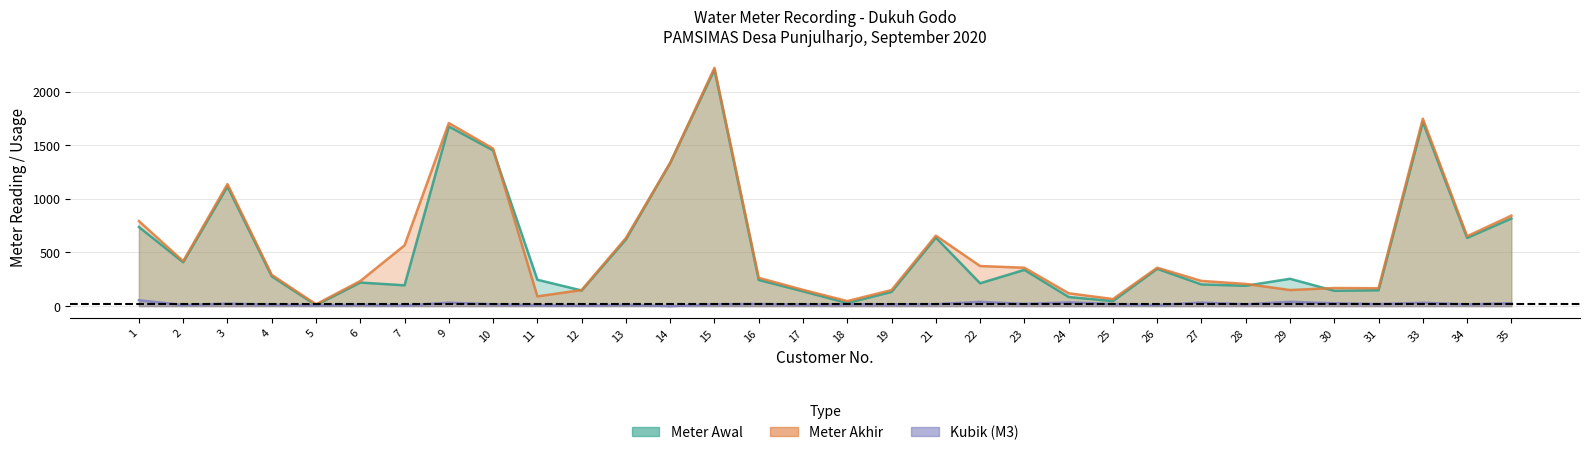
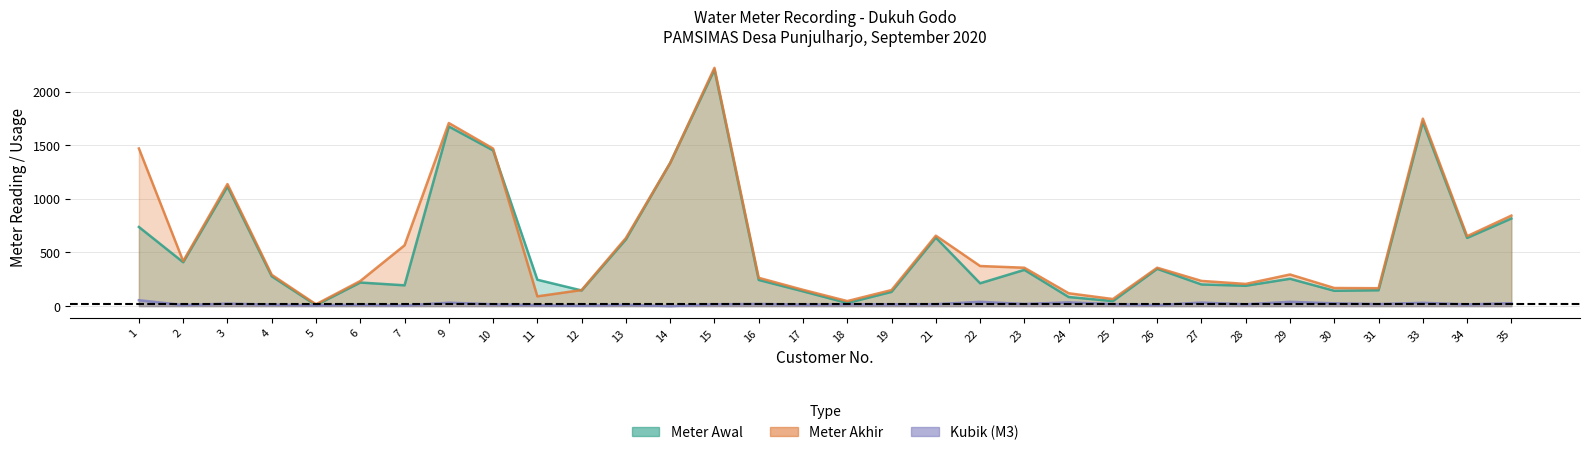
  {
    "Meter Akhir": {
-     "1": 790,
+     "1": 1470,
      "7": 570,
      "9": 1710,
      "11": 90,
      "22": 370,
      "24": 120,
      "27": 240,
-     "29": 150,
+     "29": 300,
      "30": 170,
      "33": 1750,
      "35": 840
    }
  }
